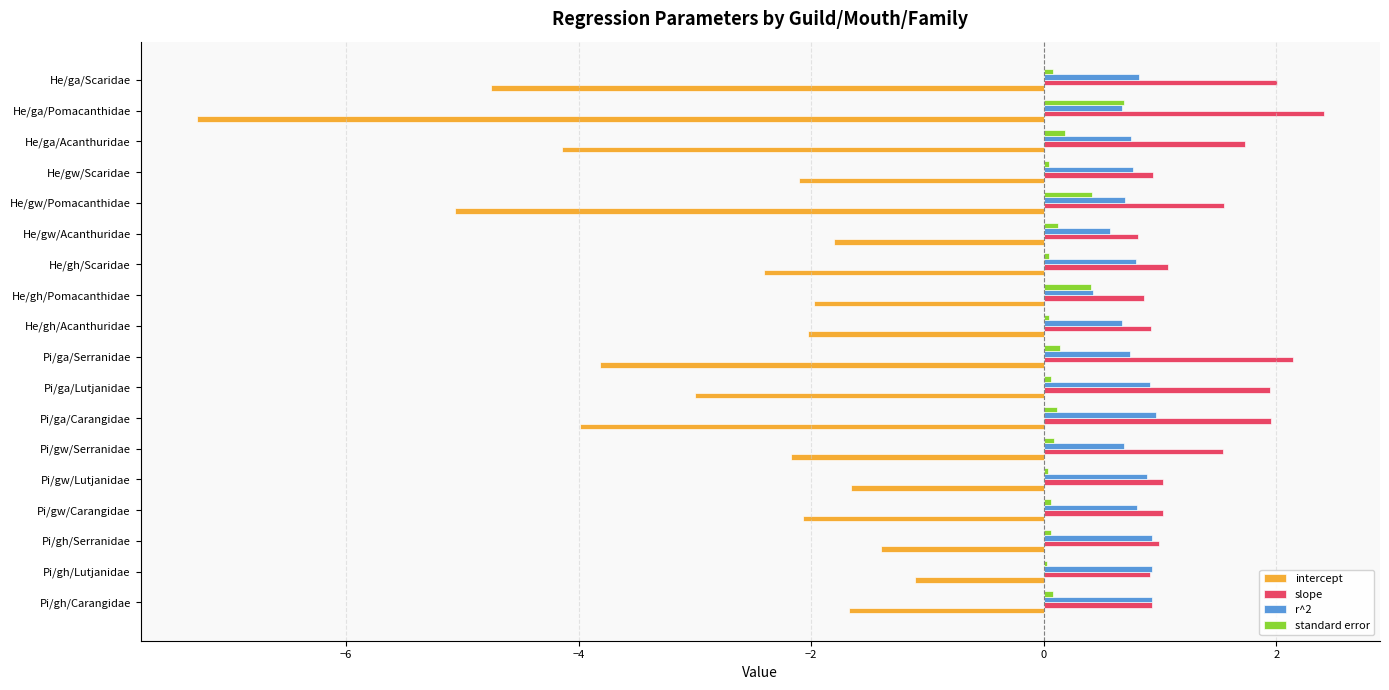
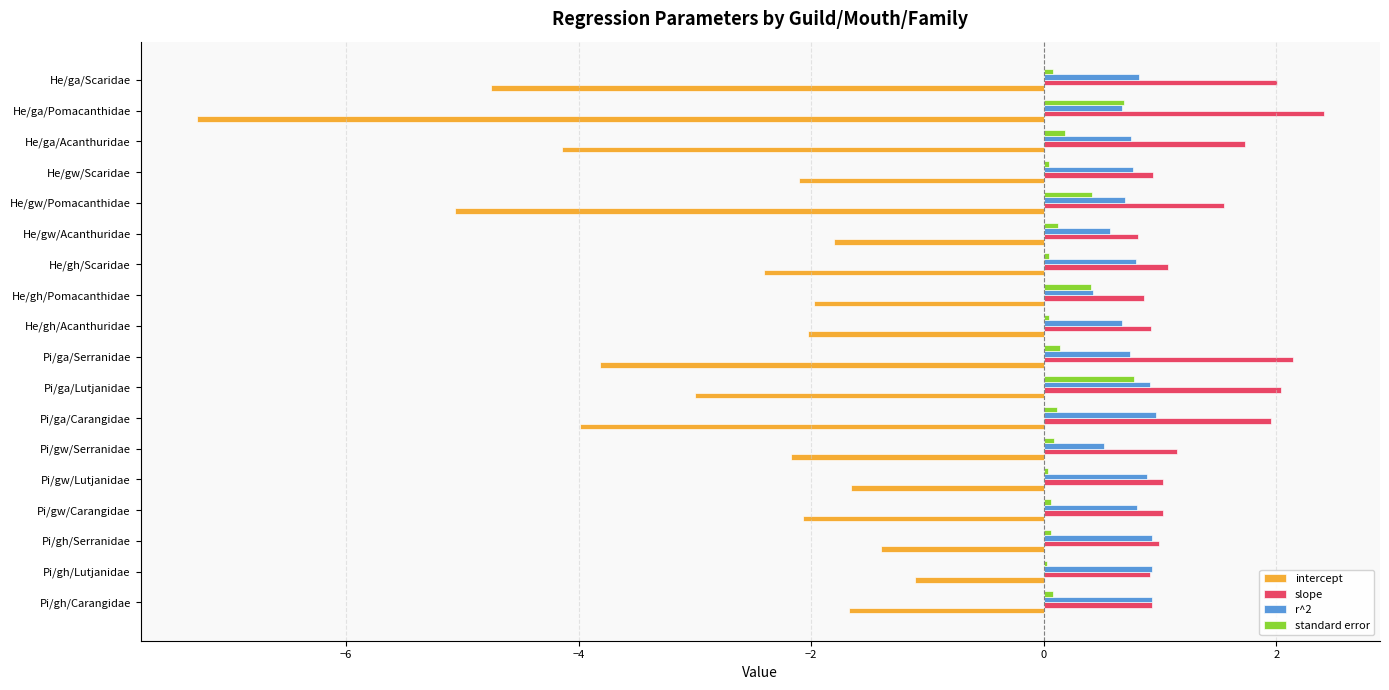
  {
    "intercept": {
      "He/ga/Scaridae": -4.75,
      "He/ga/Pomacanthidae": -7.28,
      "He/ga/Acanthuridae": -4.14,
      "He/gw/Scaridae": -2.11,
      "He/gw/Pomacanthidae": -5.06,
      "He/gw/Acanthuridae": -1.80,
      "He/gh/Scaridae": -2.40,
      "He/gh/Pomacanthidae": -1.98,
      "He/gh/Acanthuridae": -2.02,
      "Pi/ga/Serranidae": -3.81,
      "Pi/ga/Lutjanidae": -3.00,
      "Pi/ga/Carangidae": -3.99,
      "Pi/gw/Serranidae": -2.17,
      "Pi/gw/Lutjanidae": -1.65,
      "Pi/gw/Carangidae": -2.07,
      "Pi/gh/Serranidae": -1.40,
      "Pi/gh/Lutjanidae": -1.10,
      "Pi/gh/Carangidae": -1.68
    },
    "slope": {
      "He/ga/Scaridae": 2.01,
      "He/ga/Pomacanthidae": 2.41,
      "He/ga/Acanthuridae": 1.73,
      "He/gw/Scaridae": 0.94,
      "He/gw/Pomacanthidae": 1.55,
      "He/gw/Acanthuridae": 0.81,
      "He/gh/Scaridae": 1.07,
      "He/gh/Pomacanthidae": 0.86,
      "He/gh/Acanthuridae": 0.92,
      "Pi/ga/Serranidae": 2.14,
-     "Pi/ga/Lutjanidae": 1.94,
+     "Pi/ga/Lutjanidae": 2.04,
      "Pi/ga/Carangidae": 1.95,
-     "Pi/gw/Serranidae": 1.54,
+     "Pi/gw/Serranidae": 1.15,
      "Pi/gw/Lutjanidae": 1.02,
      "Pi/gw/Carangidae": 1.02,
      "Pi/gh/Serranidae": 0.99,
      "Pi/gh/Lutjanidae": 0.92,
      "Pi/gh/Carangidae": 0.93
    },
    "r^2": {
      "He/ga/Scaridae": 0.82,
      "He/ga/Pomacanthidae": 0.67,
      "He/ga/Acanthuridae": 0.75,
      "He/gw/Scaridae": 0.77,
      "He/gw/Pomacanthidae": 0.70,
      "He/gw/Acanthuridae": 0.57,
      "He/gh/Scaridae": 0.79,
      "He/gh/Pomacanthidae": 0.43,
      "He/gh/Acanthuridae": 0.67,
      "Pi/ga/Serranidae": 0.74,
      "Pi/ga/Lutjanidae": 0.92,
      "Pi/ga/Carangidae": 0.96,
-     "Pi/gw/Serranidae": 0.69,
+     "Pi/gw/Serranidae": 0.52,
      "Pi/gw/Lutjanidae": 0.89,
      "Pi/gw/Carangidae": 0.80,
      "Pi/gh/Serranidae": 0.93,
      "Pi/gh/Lutjanidae": 0.93,
      "Pi/gh/Carangidae": 0.93
    },
    "standard error": {
      "He/ga/Scaridae": 0.08,
      "He/ga/Pomacanthidae": 0.69,
      "He/ga/Acanthuridae": 0.18,
      "He/gw/Scaridae": 0.04,
      "He/gw/Pomacanthidae": 0.41,
      "He/gw/Acanthuridae": 0.13,
      "He/gh/Scaridae": 0.05,
      "He/gh/Pomacanthidae": 0.41,
      "He/gh/Acanthuridae": 0.05,
      "Pi/ga/Serranidae": 0.14,
-     "Pi/ga/Lutjanidae": 0.06,
+     "Pi/ga/Lutjanidae": 0.78,
      "Pi/ga/Carangidae": 0.12,
      "Pi/gw/Serranidae": 0.09,
      "Pi/gw/Lutjanidae": 0.04,
      "Pi/gw/Carangidae": 0.06,
      "Pi/gh/Serranidae": 0.06,
      "Pi/gh/Lutjanidae": 0.03,
      "Pi/gh/Carangidae": 0.08
    }
  }
